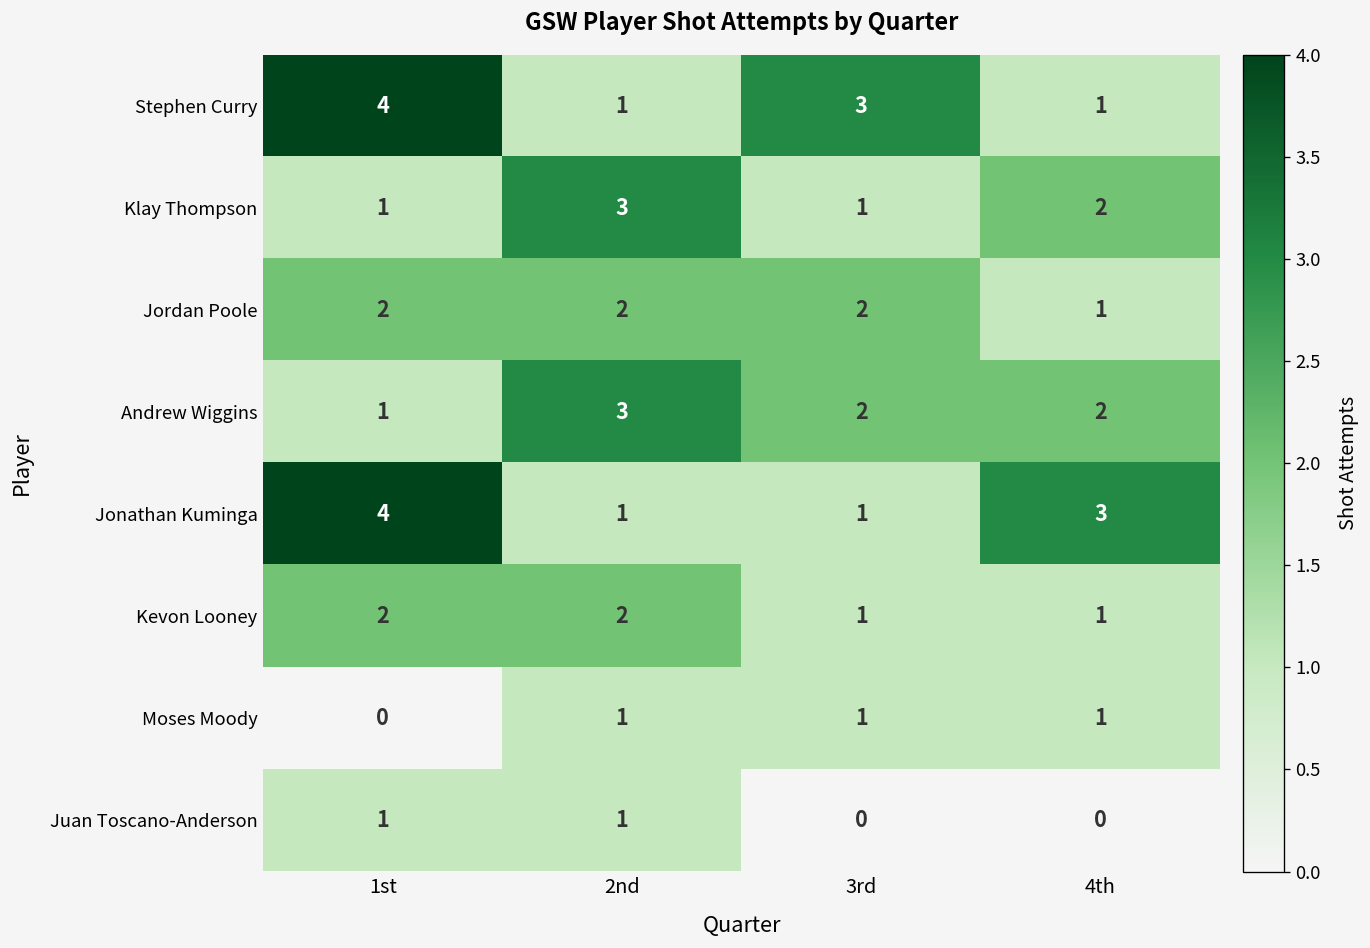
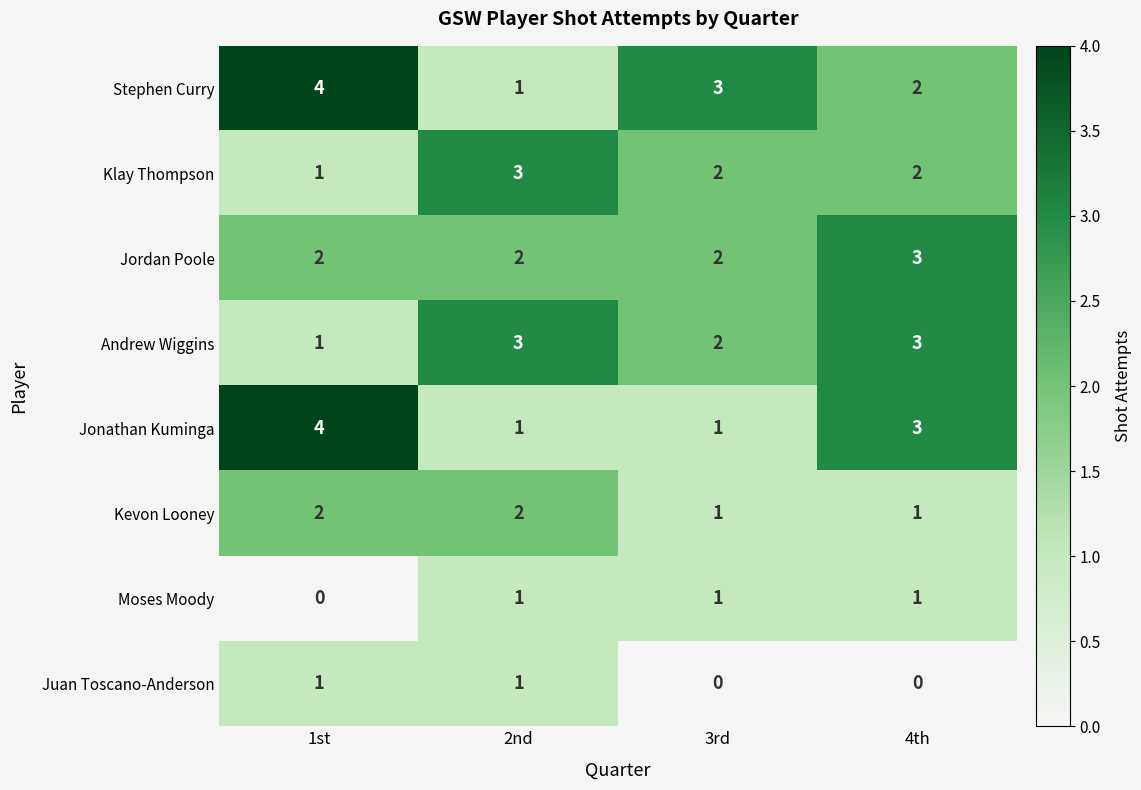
  {
    "Stephen Curry": {
      "1st": 4,
      "2nd": 1,
      "3rd": 3,
-     "4th": 1
+     "4th": 2
    },
    "Klay Thompson": {
      "1st": 1,
      "2nd": 3,
-     "3rd": 1,
+     "3rd": 2,
      "4th": 2
    },
    "Jordan Poole": {
      "1st": 2,
      "2nd": 2,
      "3rd": 2,
-     "4th": 1
+     "4th": 3
    },
    "Andrew Wiggins": {
      "1st": 1,
      "2nd": 3,
      "3rd": 2,
-     "4th": 2
+     "4th": 3
    },
    "Jonathan Kuminga": {
      "1st": 4,
      "2nd": 1,
      "3rd": 1,
      "4th": 3
    },
    "Kevon Looney": {
      "1st": 2,
      "2nd": 2,
      "3rd": 1,
      "4th": 1
    },
    "Moses Moody": {
      "1st": 0,
      "2nd": 1,
      "3rd": 1,
      "4th": 1
    },
    "Juan Toscano-Anderson": {
      "1st": 1,
      "2nd": 1,
      "3rd": 0,
      "4th": 0
    }
  }
